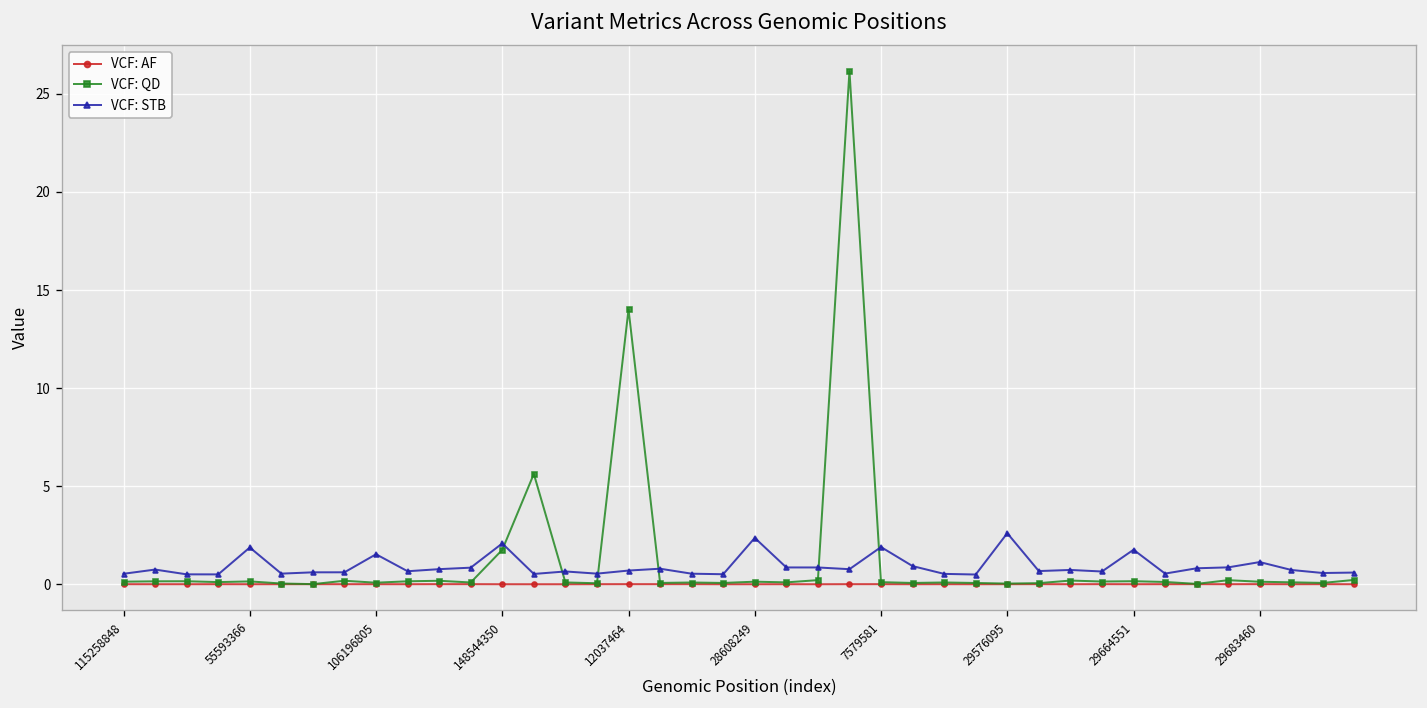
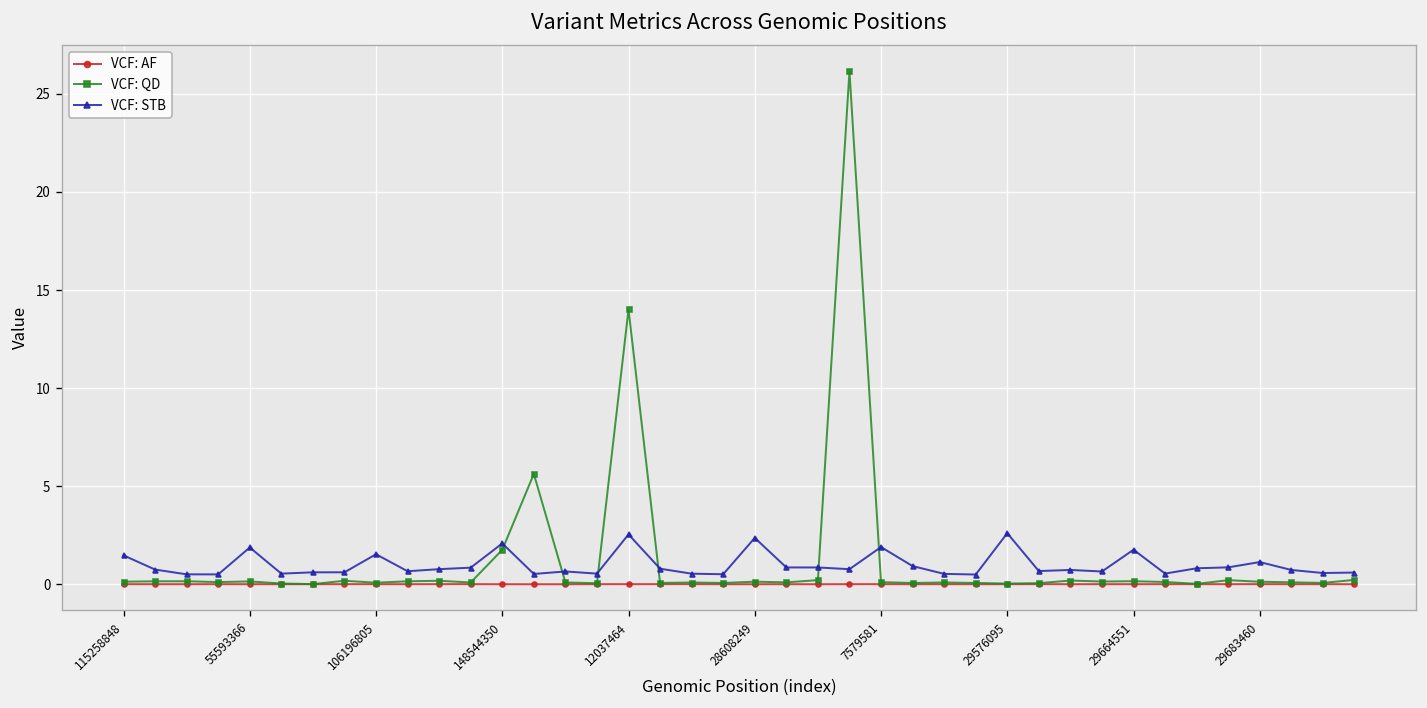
  {
    "VCF: AF": {
      "148544350": 0.0,
      "12037464": 0.0
    },
    "VCF: QD": {
      "148544350": 1.8,
      "12037464": 14.0
    },
    "VCF: STB": {
-     "115258848": 0.5,
+     "115258848": 1.5,
      "55593366": 1.9,
      "106196805": 1.5,
      "148544350": 2.1,
-     "12037464": 0.7,
+     "12037464": 2.5,
      "28608249": 2.4,
      "7579581": 1.9,
      "29576095": 2.6,
      "29664551": 1.8,
      "29683460": 1.1
    }
  }
